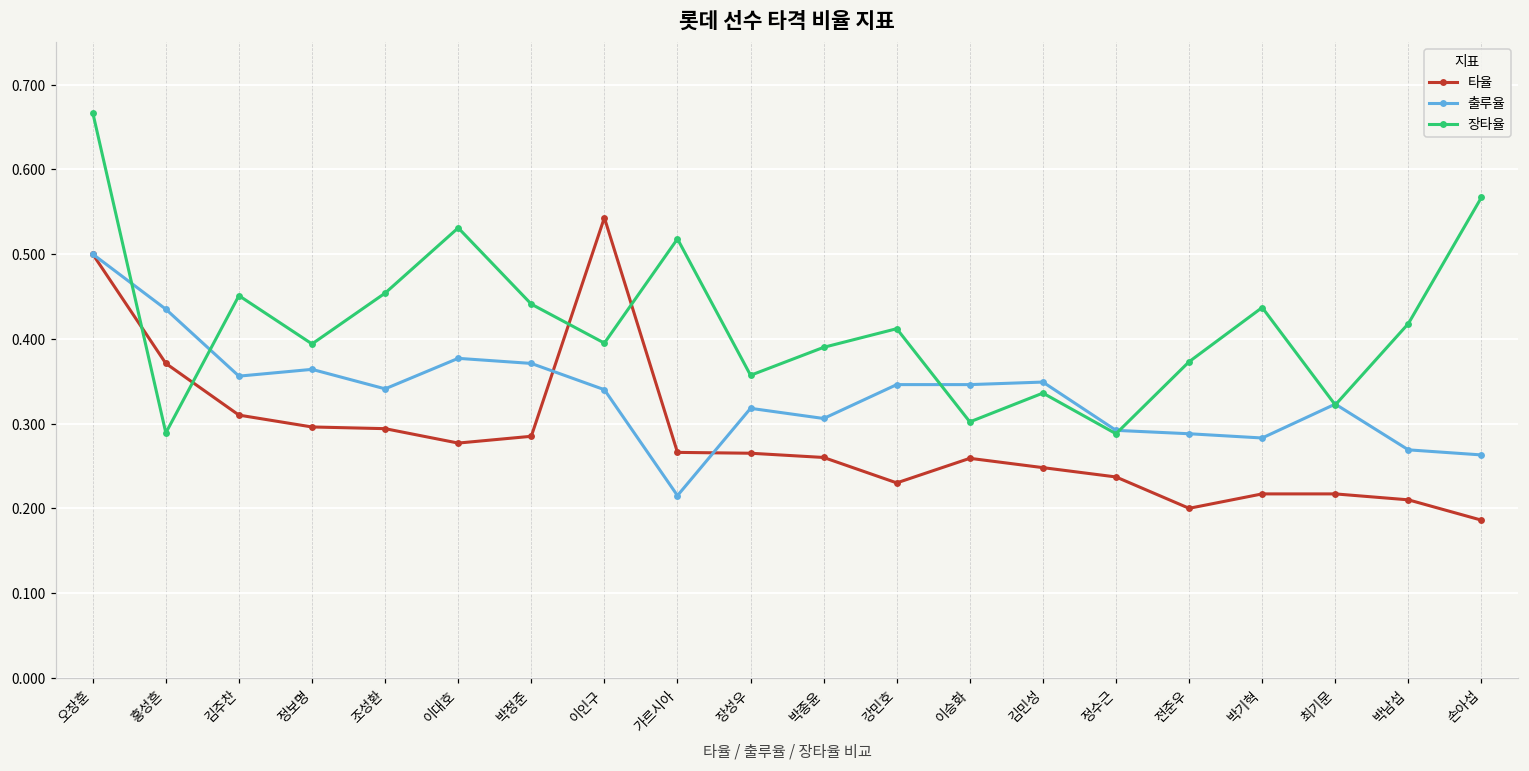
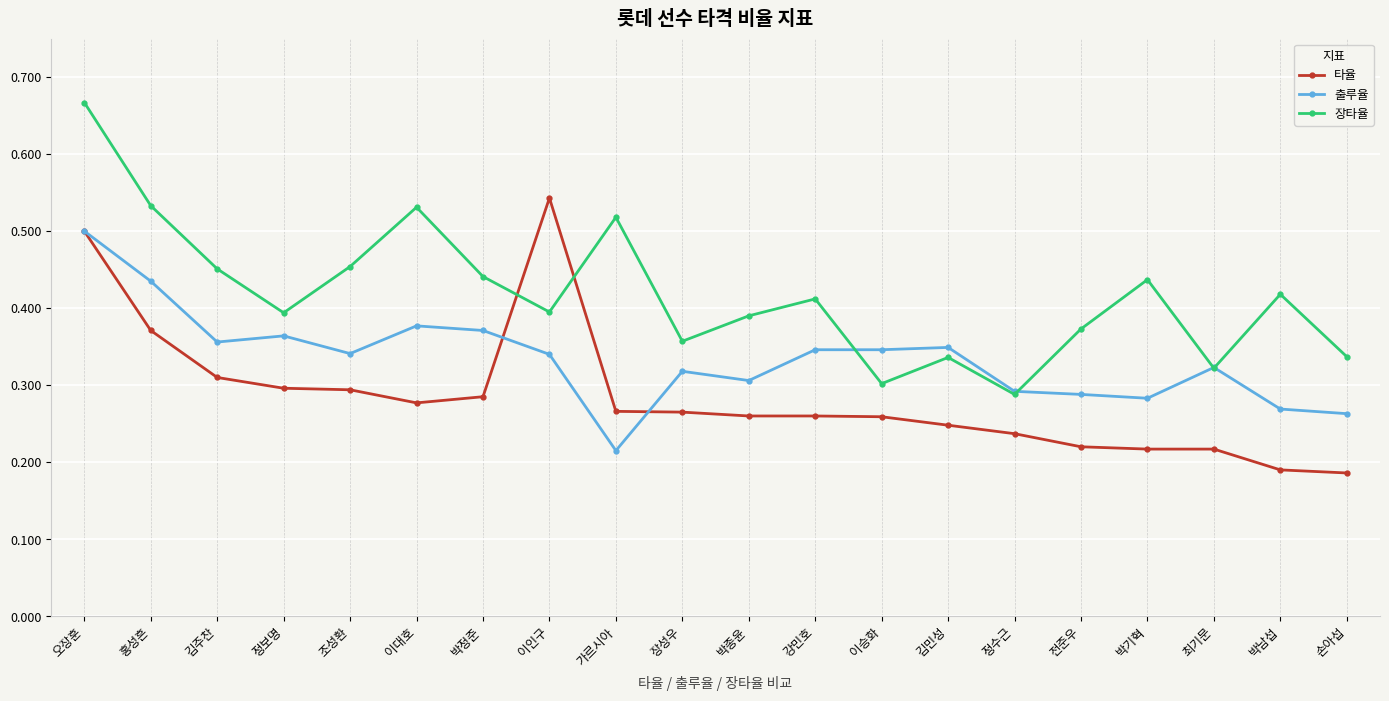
  {
    "타율": {
      "홍성흔": 0.37,
      "김주찬": 0.31,
      "정보명": 0.30,
      "조성환": 0.29,
      "이대호": 0.28,
      "박정준": 0.29,
      "이인구": 0.54,
      "가르시아": 0.27,
      "장성우": 0.27,
      "박종윤": 0.26,
-     "강민호": 0.23,
+     "강민호": 0.26,
      "이승화": 0.26,
      "김민성": 0.25,
      "정수근": 0.24,
-     "전준우": 0.20,
+     "전준우": 0.22,
      "박기혁": 0.22,
      "최기문": 0.22,
-     "박남섭": 0.21,
+     "박남섭": 0.19,
      "손아섭": 0.19
    },
    "출루율": {
      "홍성흔": 0.44,
      "김주찬": 0.36,
      "정보명": 0.36,
      "조성환": 0.34,
      "이대호": 0.38,
      "박정준": 0.37,
      "이인구": 0.34,
      "가르시아": 0.22,
      "장성우": 0.32,
      "박종윤": 0.31,
      "강민호": 0.35,
      "이승화": 0.35,
      "김민성": 0.35,
      "정수근": 0.29,
      "전준우": 0.29,
      "박기혁": 0.28,
      "박남섭": 0.27,
      "손아섭": 0.26
    },
    "장타율": {
      "오장훈": 0.67,
-     "홍성흔": 0.29,
+     "홍성흔": 0.53,
      "김주찬": 0.45,
      "정보명": 0.39,
      "조성환": 0.45,
      "이대호": 0.53,
      "박정준": 0.44,
      "이인구": 0.40,
      "가르시아": 0.52,
      "장성우": 0.36,
      "박종윤": 0.39,
      "강민호": 0.41,
      "이승화": 0.30,
      "김민성": 0.34,
      "정수근": 0.29,
      "전준우": 0.37,
      "박기혁": 0.44,
      "박남섭": 0.42,
-     "손아섭": 0.57
+     "손아섭": 0.34
    }
  }
